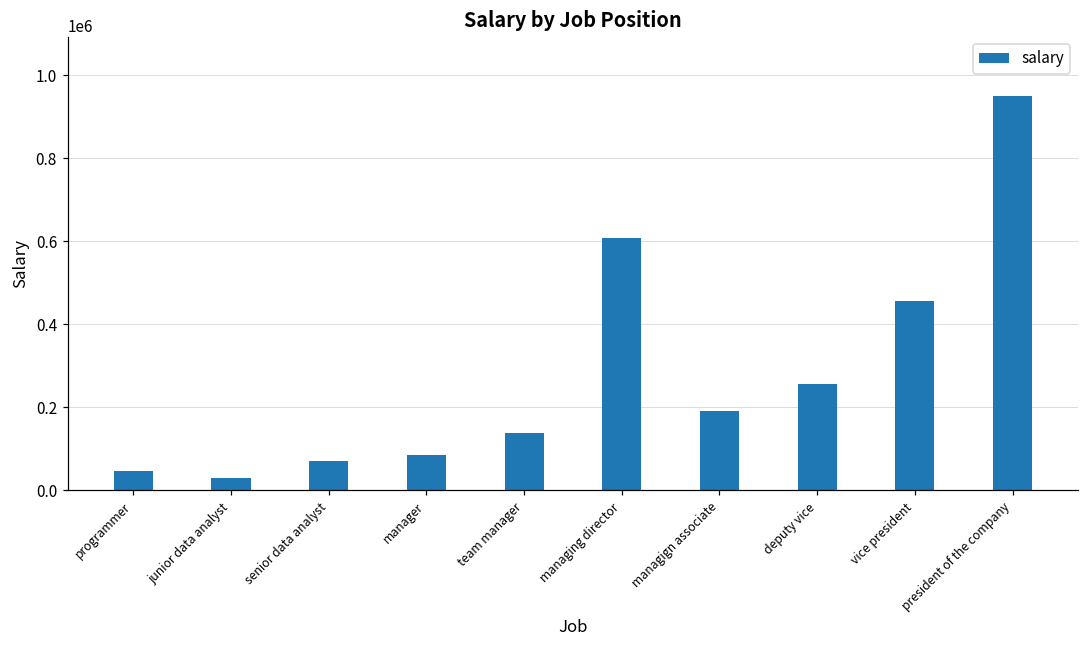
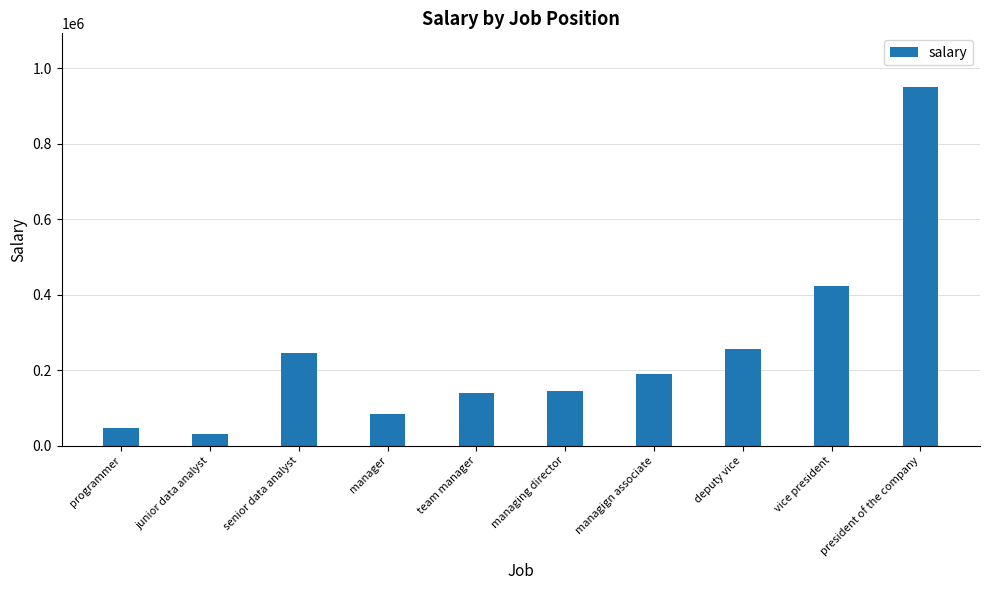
  {
    "programmer": 50000,
    "junior data analyst": 30000,
-   "senior data analyst": 70000,
+   "senior data analyst": 250000,
    "manager": 90000,
    "team manager": 140000,
-   "managing director": 610000,
+   "managing director": 150000,
    "managign associate": 190000,
    "deputy vice": 260000,
-   "vice president": 460000,
+   "vice president": 420000,
    "president of the company": 950000
  }
